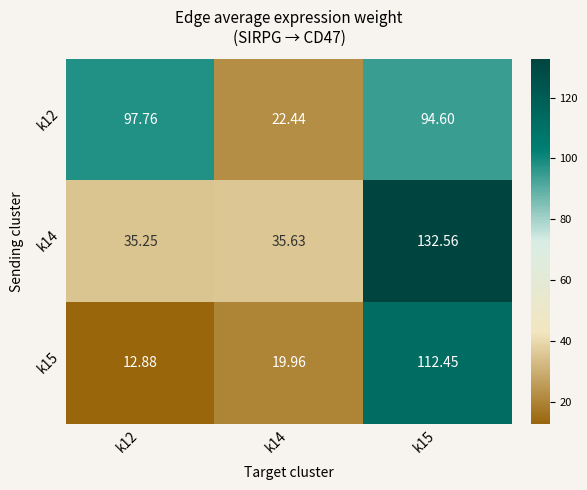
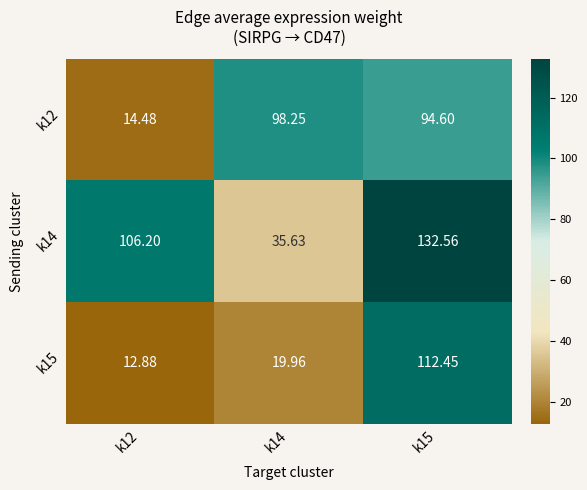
  {
    "k12": {
-     "k12": 97.76,
-     "k14": 22.44,
+     "k12": 14.48,
+     "k14": 98.25,
      "k15": 94.60
    },
    "k14": {
-     "k12": 35.25,
+     "k12": 106.20,
      "k14": 35.63,
      "k15": 132.56
    },
    "k15": {
      "k12": 12.88,
      "k14": 19.96,
      "k15": 112.45
    }
  }
